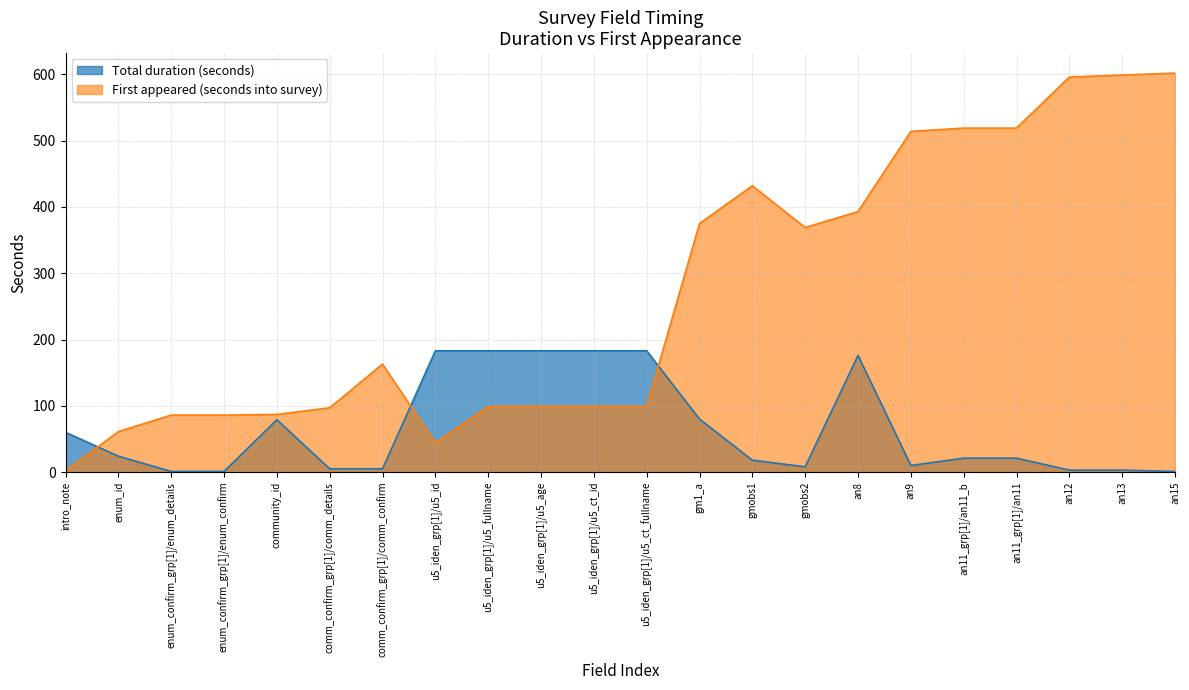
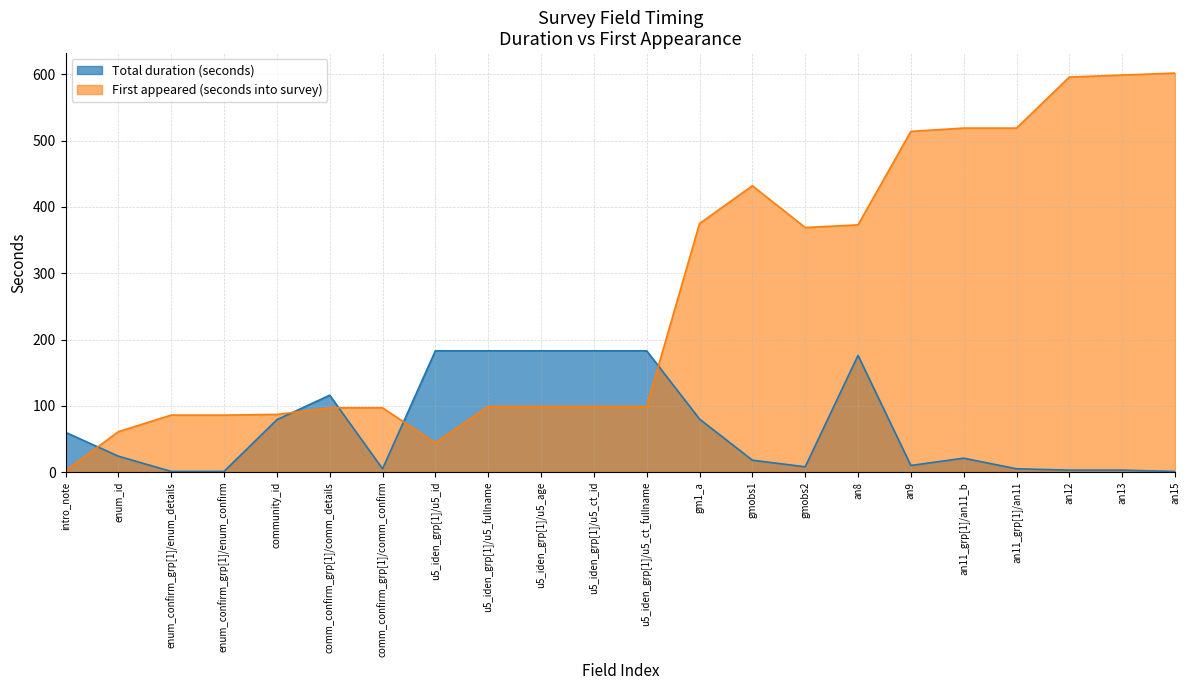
  {
    "Total duration (seconds)": {
      "intro_note": 60,
      "enum_id": 20,
      "enum_confirm_grp[1]/enum_details": 0,
      "enum_confirm_grp[1]/enum_confirm": 0,
      "community_id": 80,
-     "comm_confirm_grp[1]/comm_details": 10,
+     "comm_confirm_grp[1]/comm_details": 120,
      "comm_confirm_grp[1]/comm_confirm": 10,
      "u5_iden_grp[1]/u5_id": 180,
      "u5_iden_grp[1]/u5_fullname": 180,
      "u5_iden_grp[1]/u5_age": 180,
      "u5_iden_grp[1]/u5_ct_id": 180,
      "u5_iden_grp[1]/u5_ct_fullname": 180,
      "gm1_a": 80,
      "gmobs1": 20,
      "gmobs2": 10,
      "an8": 180,
      "an9": 10,
      "an11_grp[1]/an11_b": 20,
-     "an11_grp[1]/an11": 20,
+     "an11_grp[1]/an11": 10,
      "an12": 0,
      "an13": 0,
      "an15": 0
    },
    "First appeared (seconds into survey)": {
      "intro_note": 0,
      "enum_id": 60,
      "enum_confirm_grp[1]/enum_details": 90,
      "enum_confirm_grp[1]/enum_confirm": 90,
      "community_id": 90,
      "comm_confirm_grp[1]/comm_details": 100,
-     "comm_confirm_grp[1]/comm_confirm": 160,
+     "comm_confirm_grp[1]/comm_confirm": 100,
      "u5_iden_grp[1]/u5_id": 40,
      "u5_iden_grp[1]/u5_fullname": 100,
      "u5_iden_grp[1]/u5_age": 100,
      "u5_iden_grp[1]/u5_ct_id": 100,
      "u5_iden_grp[1]/u5_ct_fullname": 100,
      "gm1_a": 380,
      "gmobs1": 430,
      "gmobs2": 370,
-     "an8": 390,
+     "an8": 370,
      "an9": 510,
      "an11_grp[1]/an11_b": 520,
      "an11_grp[1]/an11": 520,
      "an12": 600,
      "an13": 600,
      "an15": 600
    }
  }
